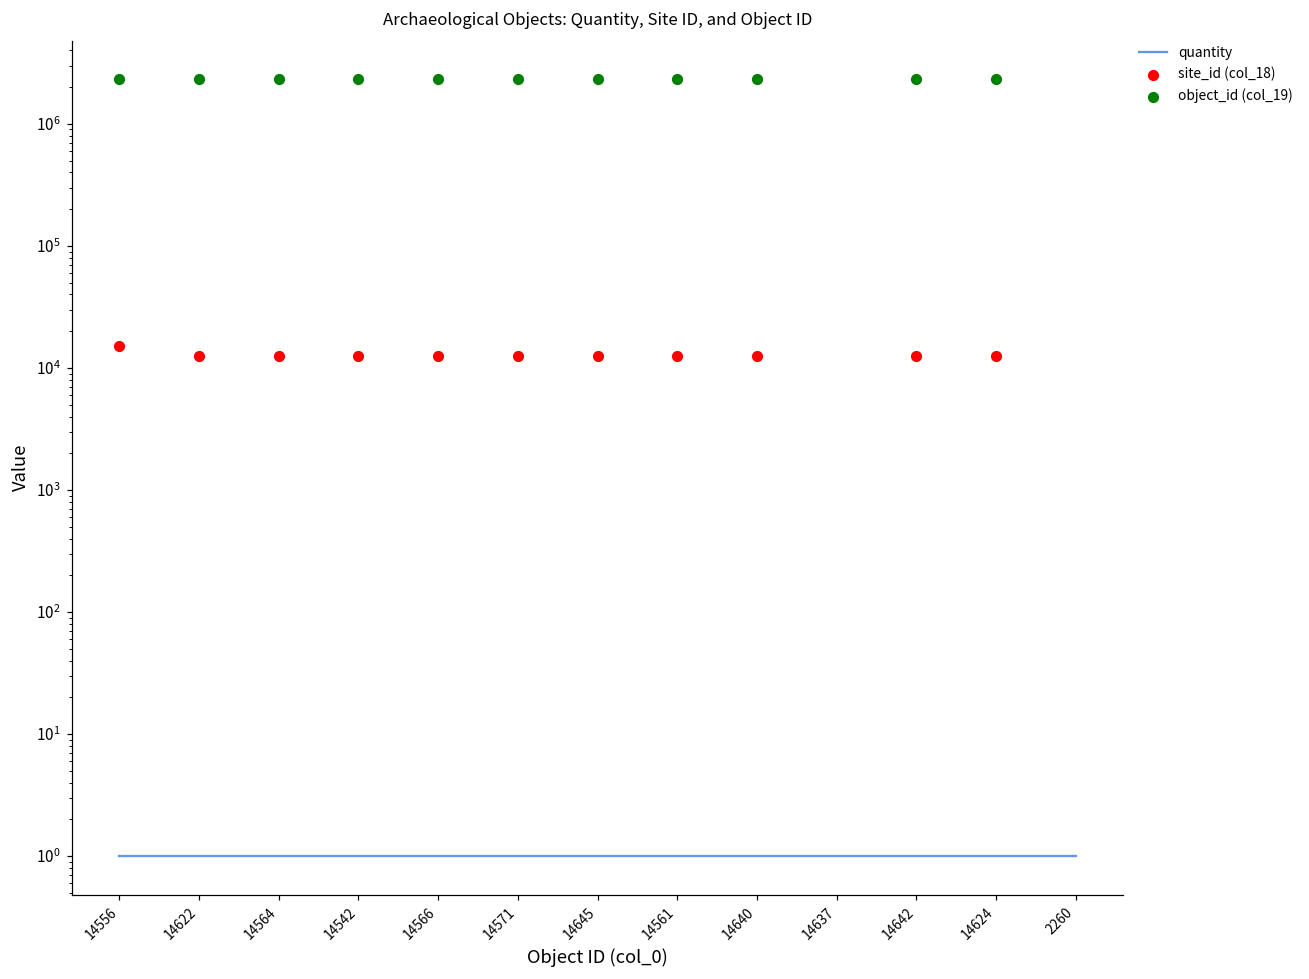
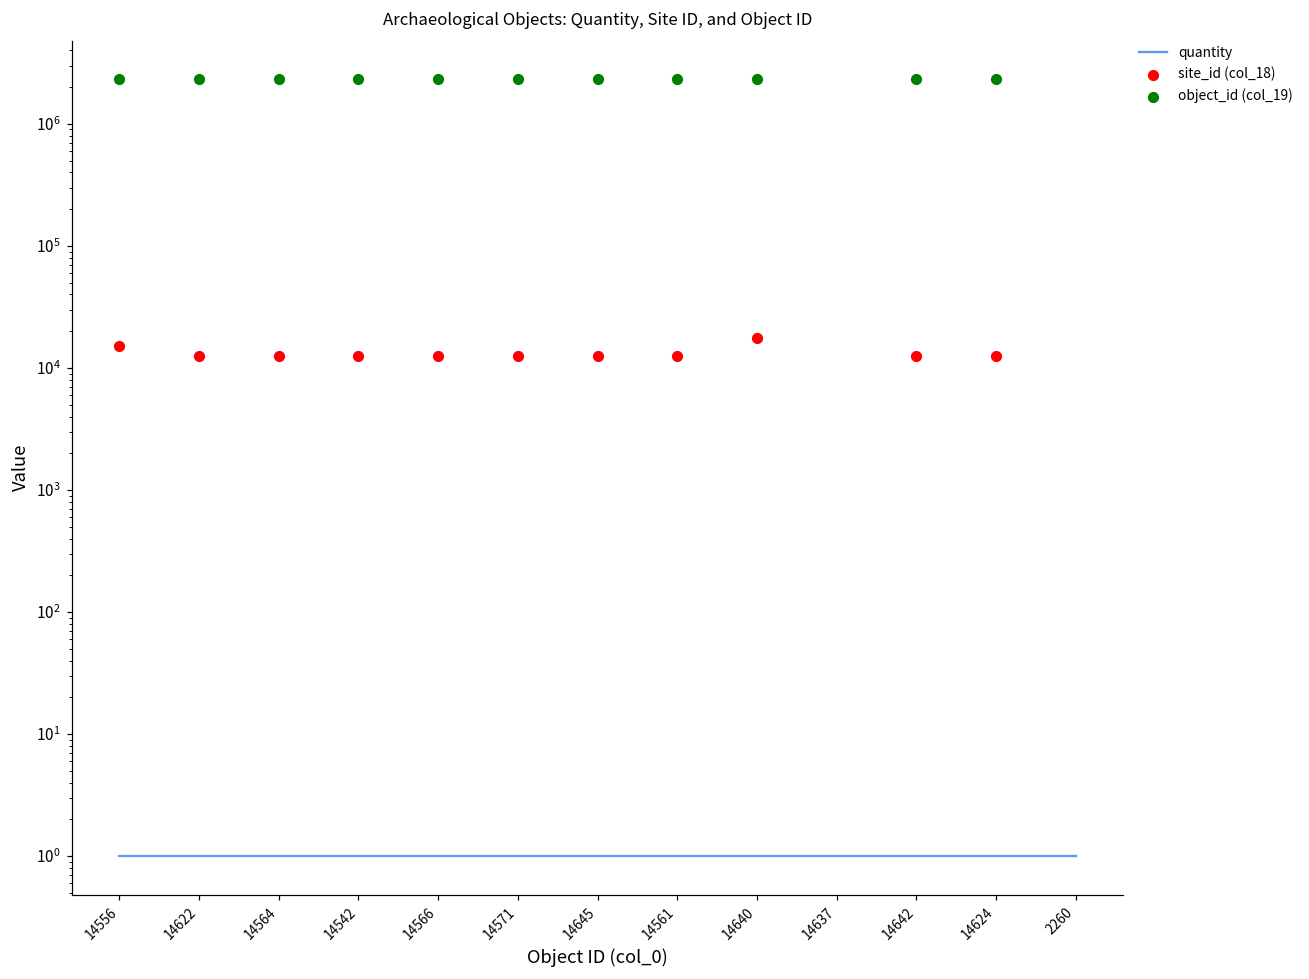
  {
    "quantity": {
      "14556": 1,
      "14622": 1,
      "14564": 1,
      "14542": 1,
      "14566": 1,
      "14571": 1,
      "14645": 1,
      "14561": 1,
      "14640": 1,
      "14637": 1,
      "14642": 1,
      "14624": 1,
      "2260": 1
    },
    "site_id (col_18)": {
-     "14640": 13000
+     "14640": 17000
    }
  }
